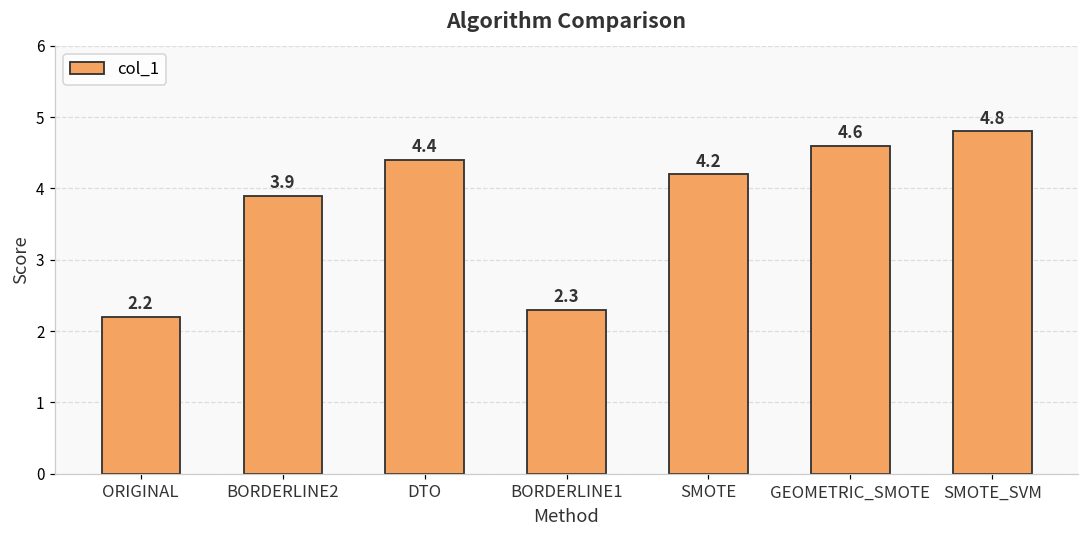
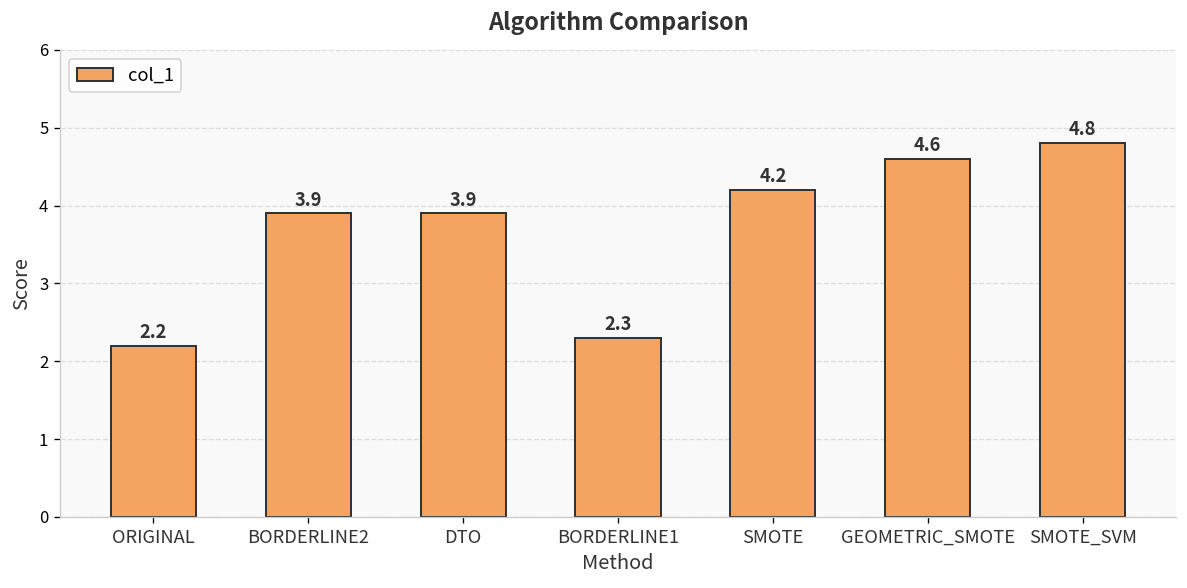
  {
    "ORIGINAL": 2.2,
    "BORDERLINE2": 3.9,
-   "DTO": 4.4,
+   "DTO": 3.9,
    "BORDERLINE1": 2.3,
    "SMOTE": 4.2,
    "GEOMETRIC_SMOTE": 4.6,
    "SMOTE_SVM": 4.8
  }
